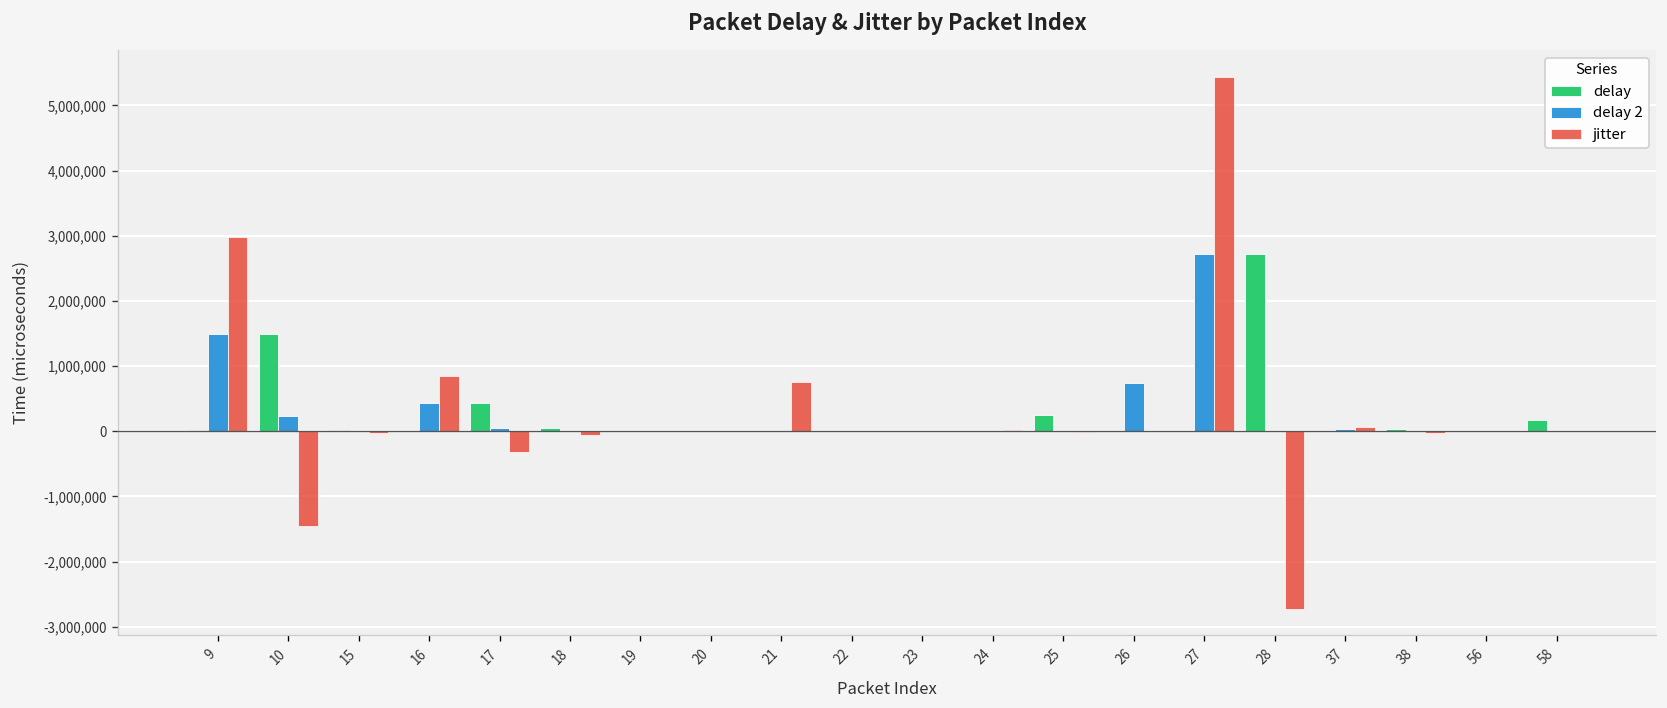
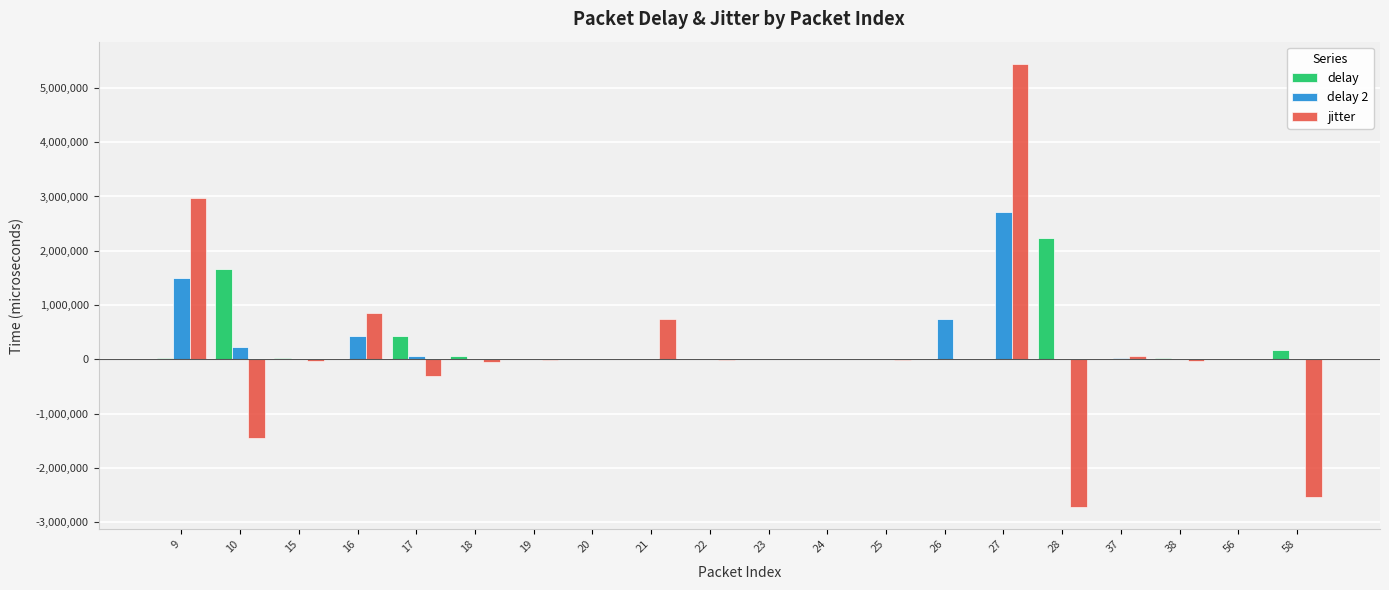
  {
    "delay": {
-     "10": "1,500,000",
+     "10": "1,700,000",
      "17": "400,000",
      "18": "100,000",
      "20": "0",
      "23": "0",
-     "25": "300,000",
+     "25": "0",
      "26": "0",
-     "28": "2,700,000",
+     "28": "2,200,000",
      "58": "200,000"
    },
    "delay 2": {
      "9": "1,500,000",
      "10": "200,000",
      "16": "400,000",
      "17": "100,000",
      "19": "0",
      "22": "0",
      "25": "0",
      "26": "700,000",
      "27": "2,700,000",
      "58": "0"
    },
    "jitter": {
      "9": "3,000,000",
      "10": "-1,500,000",
      "16": "900,000",
      "17": "-300,000",
      "18": "-100,000",
      "21": "700,000",
      "27": "5,400,000",
      "28": "-2,700,000",
      "37": "100,000",
-     "58": "0"
+     "58": "-2,500,000"
    }
  }
